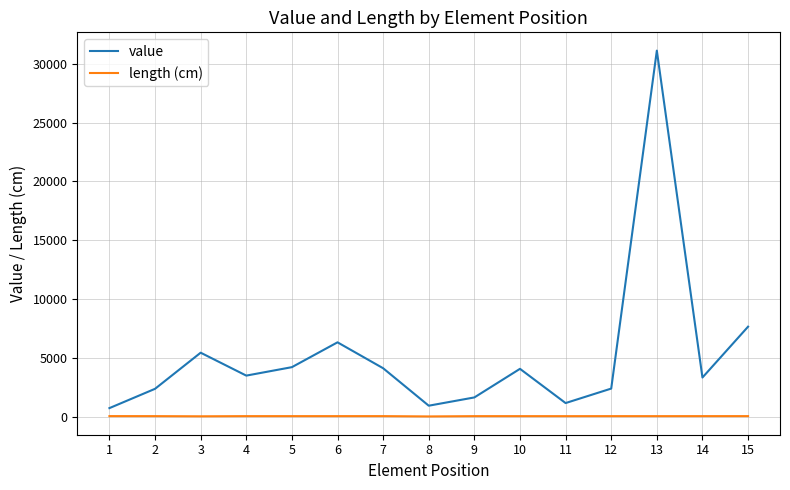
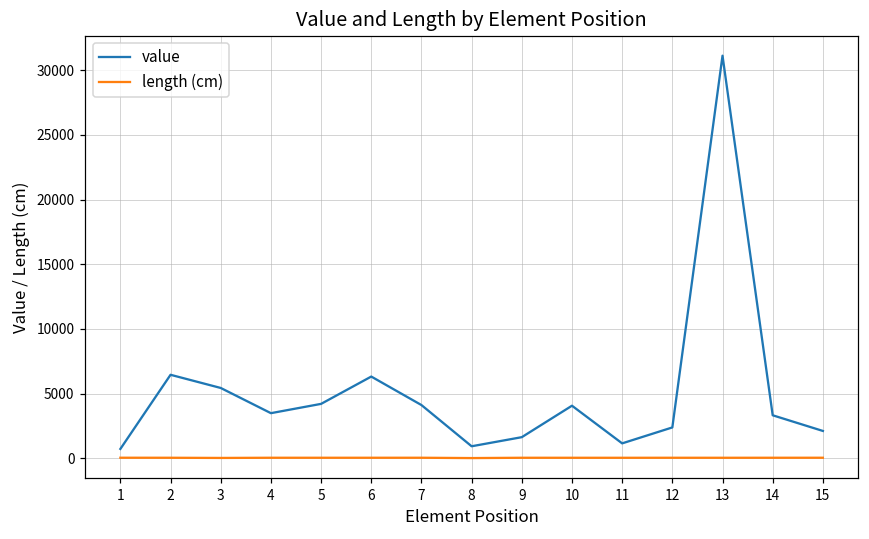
  {
    "value": {
      "1": 700,
-     "2": 2400,
+     "2": 6500,
      "3": 5400,
      "4": 3500,
      "5": 4200,
      "6": 6300,
      "7": 4100,
      "8": 900,
      "9": 1600,
      "10": 4100,
      "11": 1200,
      "12": 2400,
      "13": 31100,
      "14": 3300,
-     "15": 7700
+     "15": 2100
    },
    "length (cm)": {
      "1": 100,
      "2": 100,
      "3": 0,
      "4": 100,
      "5": 100,
      "6": 100,
      "7": 100,
      "8": 0,
      "9": 100,
      "10": 0,
      "11": 0,
      "12": 100,
      "13": 0,
      "14": 100,
      "15": 100
    }
  }
